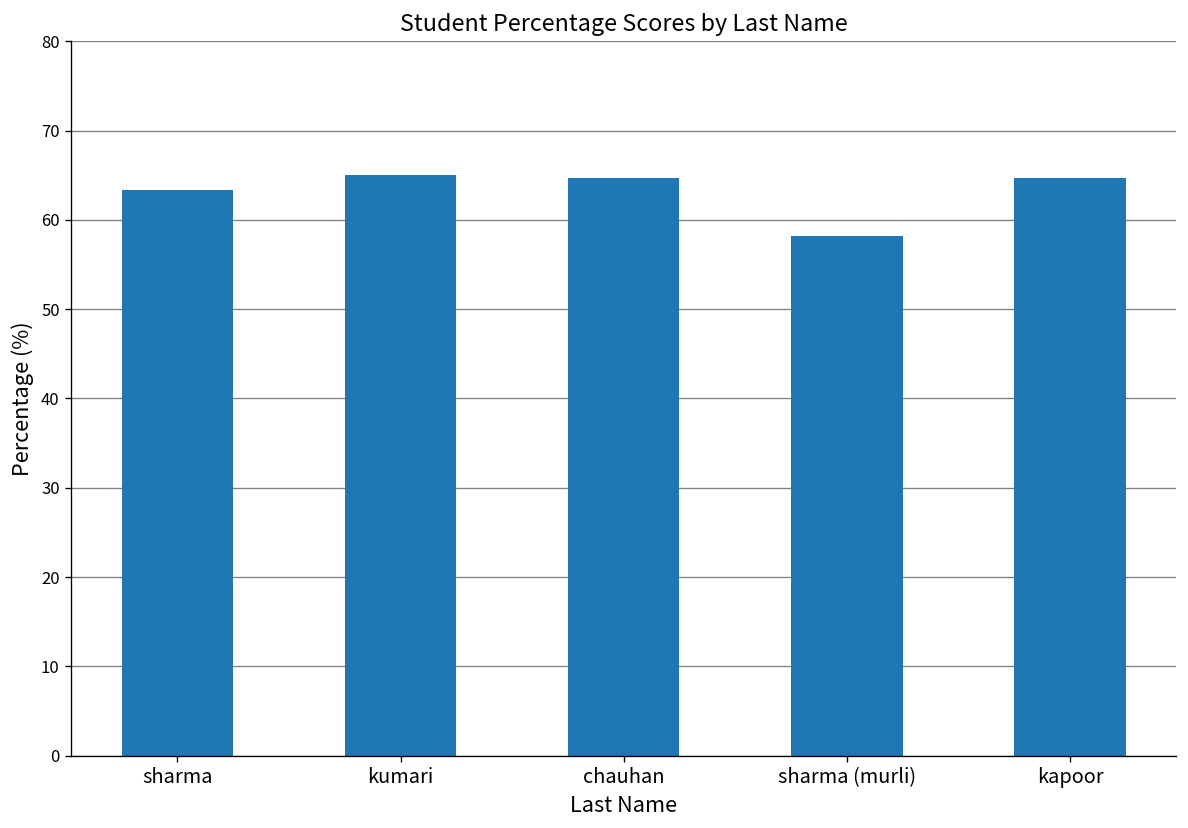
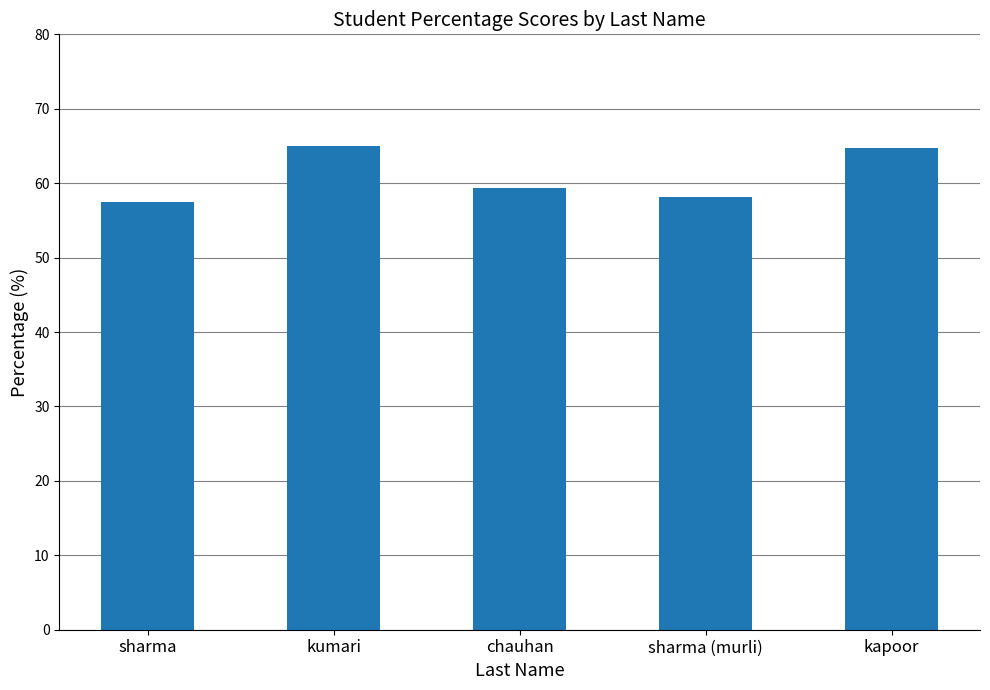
  {
-   "sharma": 63,
+   "sharma": 58,
    "kumari": 65,
-   "chauhan": 65,
+   "chauhan": 59,
    "sharma (murli)": 58,
    "kapoor": 65
  }
